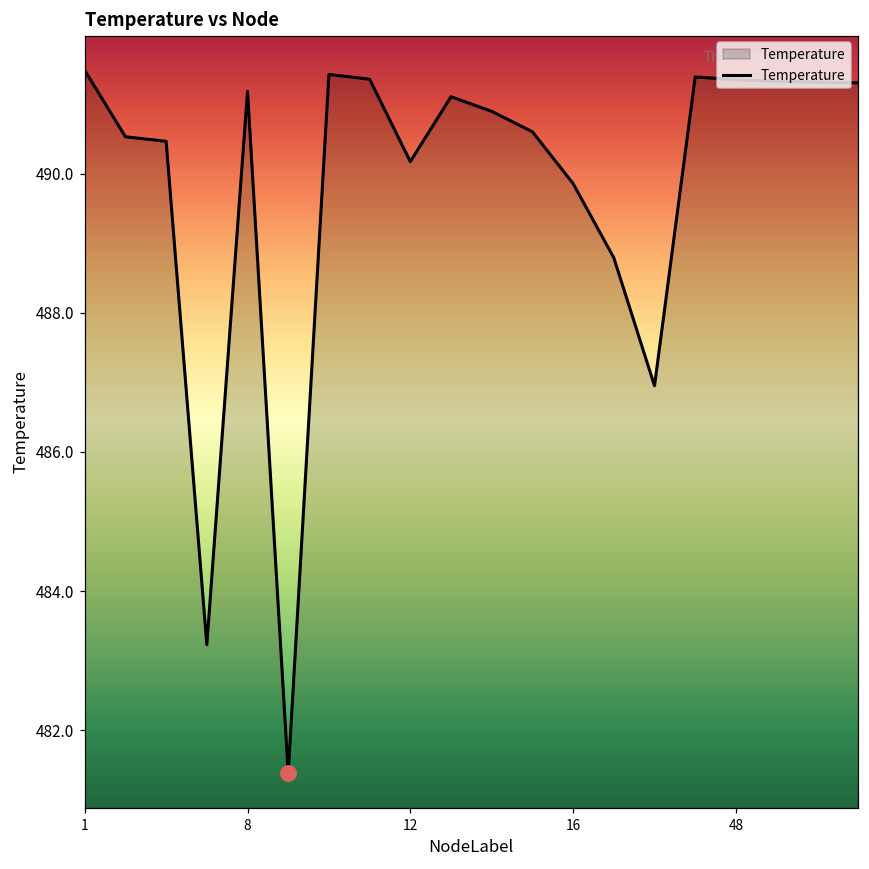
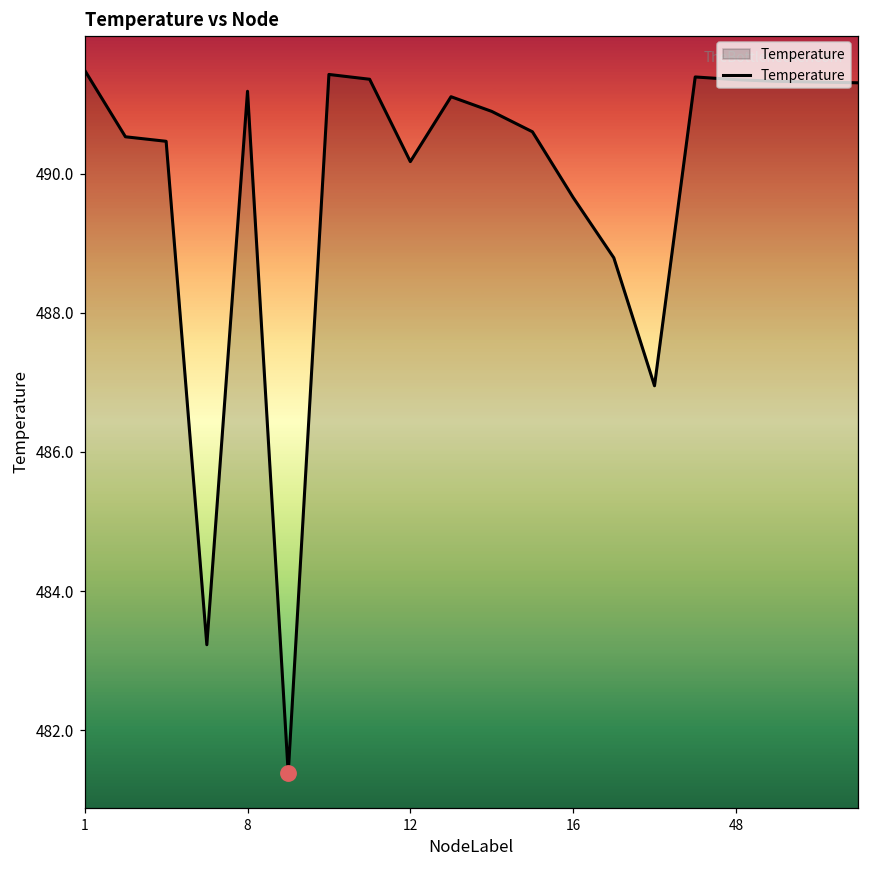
  {
    "Temperature": {
      "8": 491.2,
      "12": 490.2,
-     "16": 489.9
+     "16": 489.7
    }
  }
